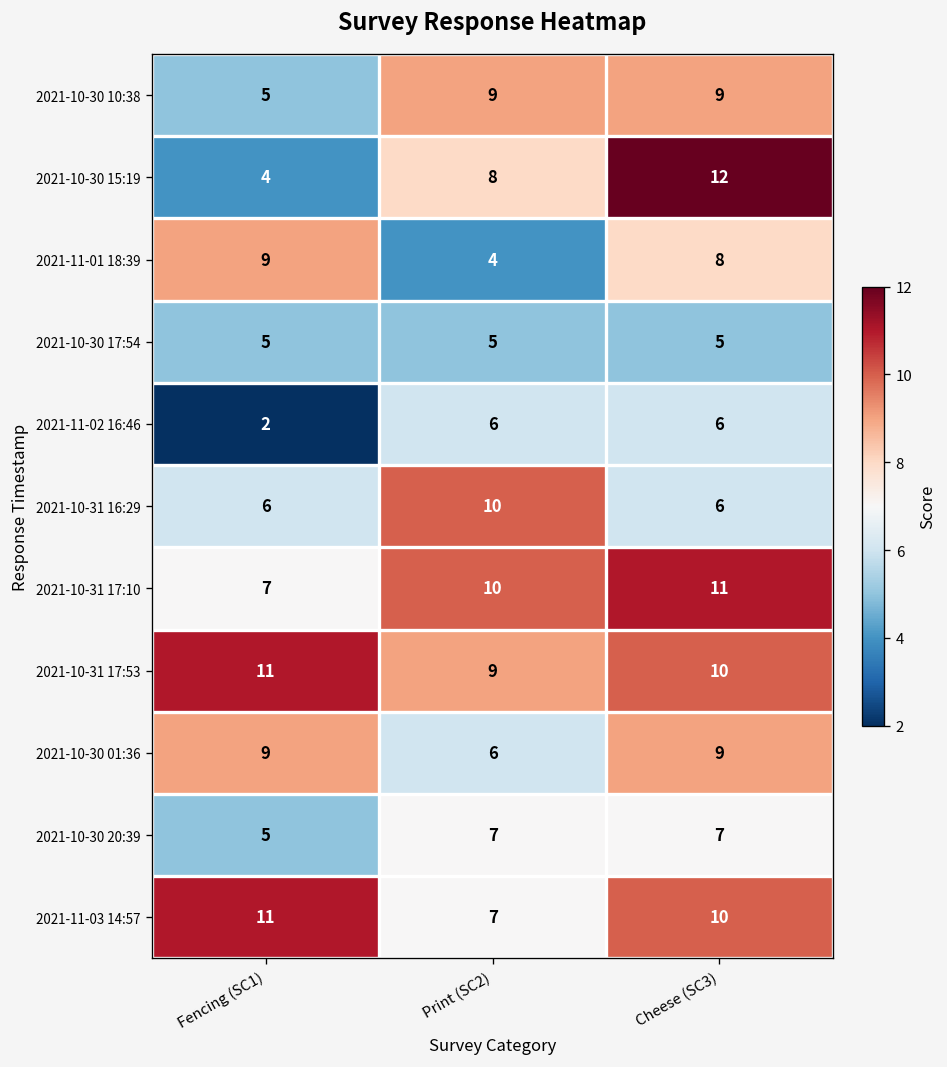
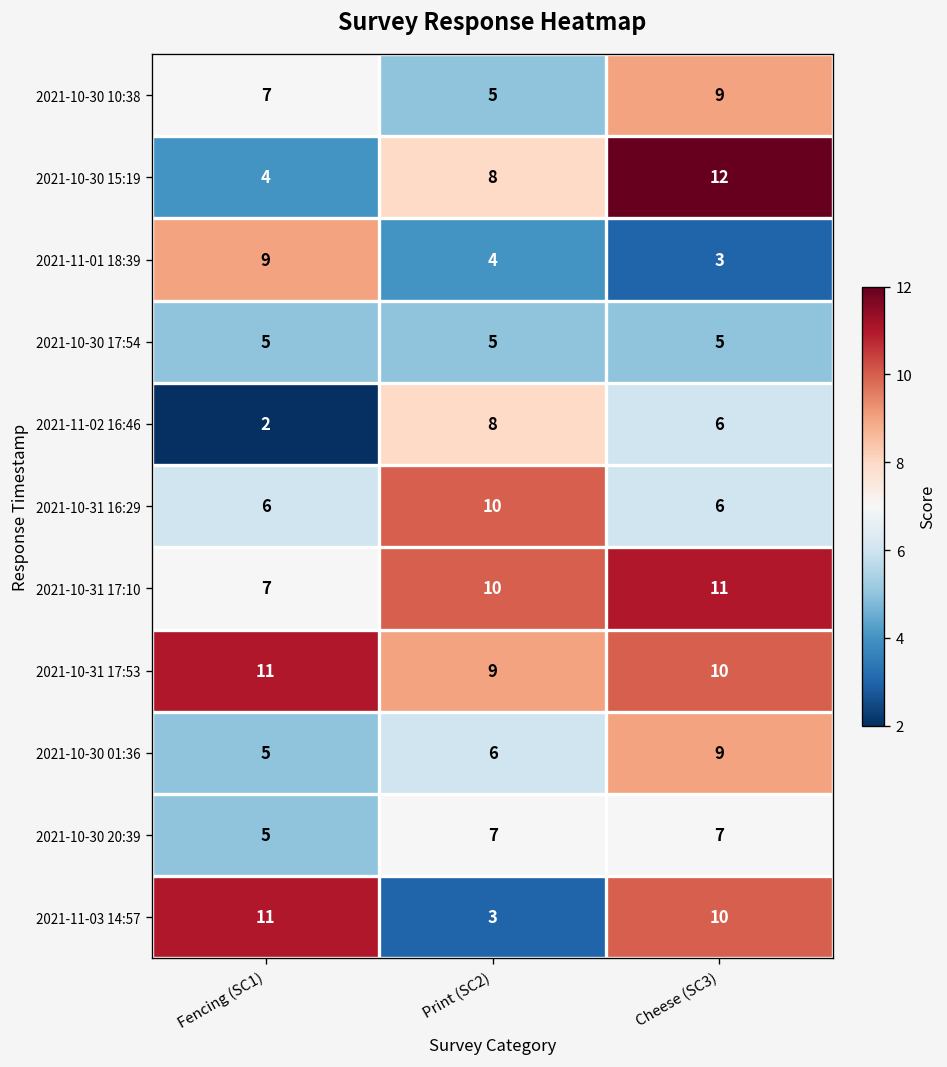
  {
    "2021-10-30 10:38": {
-     "Fencing (SC1)": 5,
-     "Print (SC2)": 9,
+     "Fencing (SC1)": 7,
+     "Print (SC2)": 5,
      "Cheese (SC3)": 9
    },
    "2021-10-30 15:19": {
      "Fencing (SC1)": 4,
      "Print (SC2)": 8,
      "Cheese (SC3)": 12
    },
    "2021-11-01 18:39": {
      "Fencing (SC1)": 9,
      "Print (SC2)": 4,
-     "Cheese (SC3)": 8
+     "Cheese (SC3)": 3
    },
    "2021-10-30 17:54": {
      "Fencing (SC1)": 5,
      "Print (SC2)": 5,
      "Cheese (SC3)": 5
    },
    "2021-11-02 16:46": {
      "Fencing (SC1)": 2,
-     "Print (SC2)": 6,
+     "Print (SC2)": 8,
      "Cheese (SC3)": 6
    },
    "2021-10-31 16:29": {
      "Fencing (SC1)": 6,
      "Print (SC2)": 10,
      "Cheese (SC3)": 6
    },
    "2021-10-31 17:10": {
      "Fencing (SC1)": 7,
      "Print (SC2)": 10,
      "Cheese (SC3)": 11
    },
    "2021-10-31 17:53": {
      "Fencing (SC1)": 11,
      "Print (SC2)": 9,
      "Cheese (SC3)": 10
    },
    "2021-10-30 01:36": {
-     "Fencing (SC1)": 9,
+     "Fencing (SC1)": 5,
      "Print (SC2)": 6,
      "Cheese (SC3)": 9
    },
    "2021-10-30 20:39": {
      "Fencing (SC1)": 5,
      "Print (SC2)": 7,
      "Cheese (SC3)": 7
    },
    "2021-11-03 14:57": {
      "Fencing (SC1)": 11,
-     "Print (SC2)": 7,
+     "Print (SC2)": 3,
      "Cheese (SC3)": 10
    }
  }
